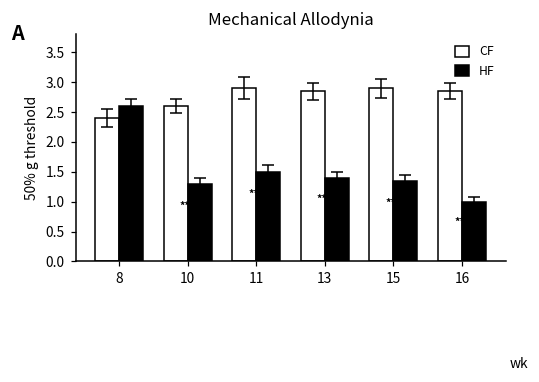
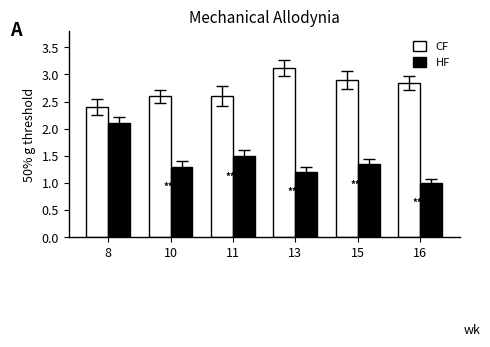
  {
    "CF": {
      "8": 2.4,
      "10": 2.6,
-     "11": 2.9,
-     "13": 2.9,
+     "11": 2.6,
+     "13": 3.1,
      "15": 2.9,
      "16": 2.9
    },
    "HF": {
-     "8": 2.6,
+     "8": 2.1,
      "10": 1.3,
      "11": 1.5,
-     "13": 1.4,
+     "13": 1.2,
      "15": 1.4,
      "16": 1.0
    }
  }
